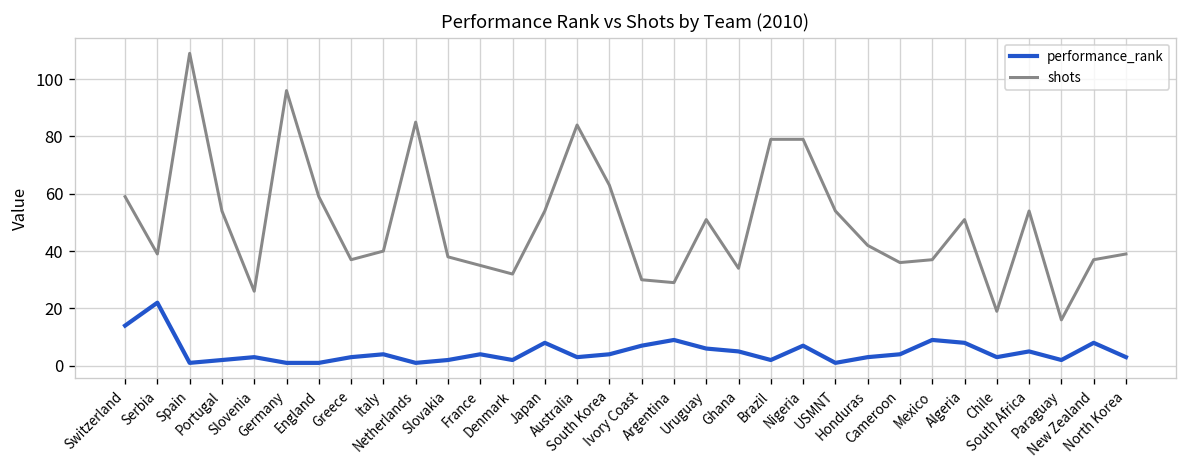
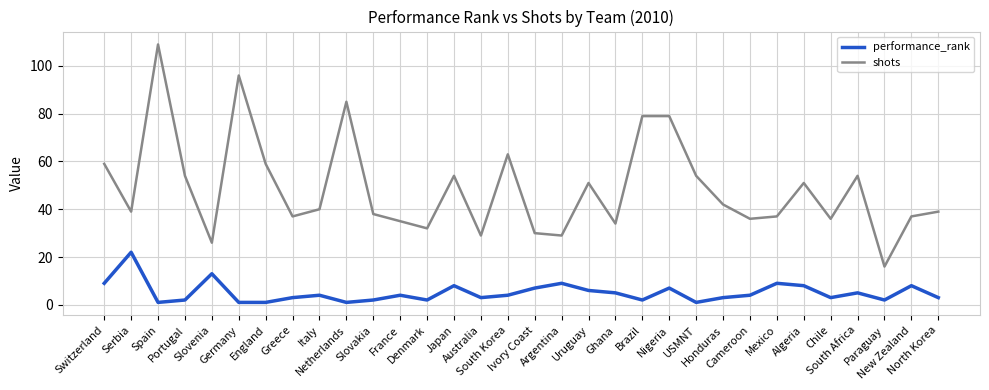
  {
    "performance_rank": {
-     "Switzerland": 14,
+     "Switzerland": 9,
      "Serbia": 22,
      "Spain": 1,
      "Portugal": 2,
-     "Slovenia": 3,
+     "Slovenia": 13,
      "Germany": 1,
      "England": 1,
      "Greece": 3,
      "Italy": 4,
      "Netherlands": 1,
      "Slovakia": 2,
      "France": 4,
      "Denmark": 2,
      "Japan": 8,
      "Australia": 3,
      "South Korea": 4,
      "Ivory Coast": 7,
      "Argentina": 9,
      "Uruguay": 6,
      "Ghana": 5,
      "Brazil": 2,
      "Nigeria": 7,
      "USMNT": 1,
      "Honduras": 3,
      "Cameroon": 4,
      "Mexico": 9,
      "Algeria": 8,
      "Chile": 3,
      "South Africa": 5,
      "Paraguay": 2,
      "New Zealand": 8,
      "North Korea": 3
    },
    "shots": {
      "Switzerland": 59,
      "Serbia": 39,
      "Spain": 109,
      "Portugal": 54,
      "Slovenia": 26,
      "Germany": 96,
      "England": 59,
      "Greece": 37,
      "Italy": 40,
      "Netherlands": 85,
      "Slovakia": 38,
      "France": 35,
      "Denmark": 32,
      "Japan": 54,
-     "Australia": 84,
+     "Australia": 29,
      "South Korea": 63,
      "Ivory Coast": 30,
      "Argentina": 29,
      "Uruguay": 51,
      "Ghana": 34,
      "Brazil": 79,
      "Nigeria": 79,
      "USMNT": 54,
      "Honduras": 42,
      "Cameroon": 36,
      "Mexico": 37,
      "Algeria": 51,
-     "Chile": 19,
+     "Chile": 36,
      "South Africa": 54,
      "Paraguay": 16,
      "New Zealand": 37,
      "North Korea": 39
    }
  }
